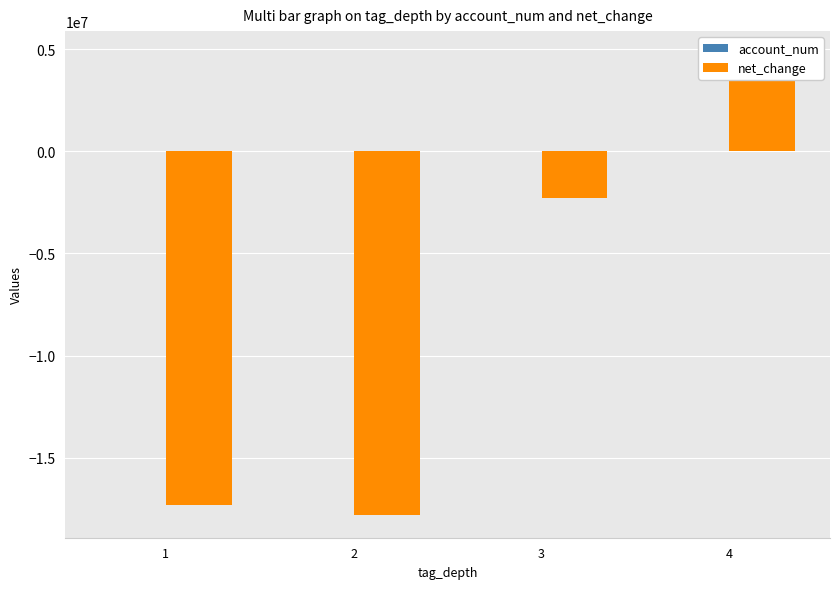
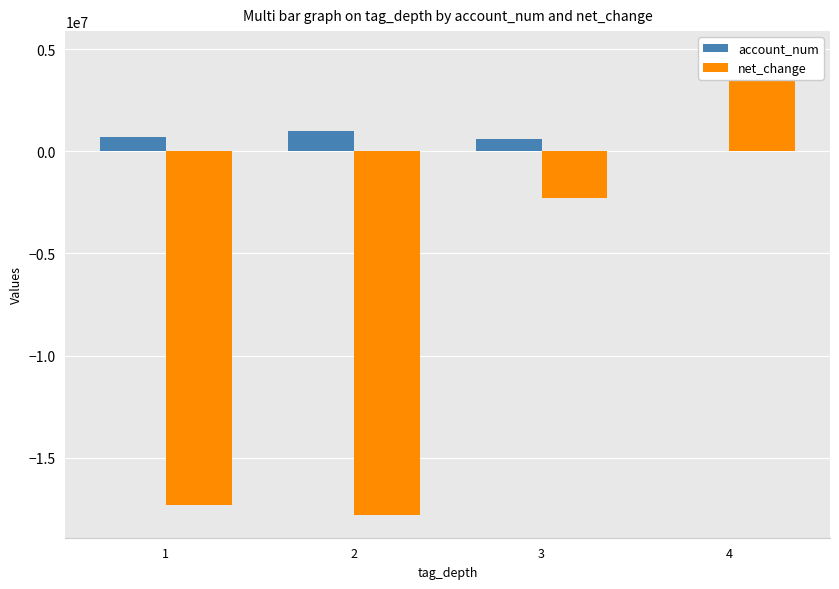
  {
    "account_num": {
-     "1": 0,
-     "2": 0,
-     "3": 0
+     "1": 700000,
+     "2": 1000000,
+     "3": 600000
    },
    "net_change": {
      "1": -17300000,
      "2": -17800000,
      "3": -2300000
    }
  }
